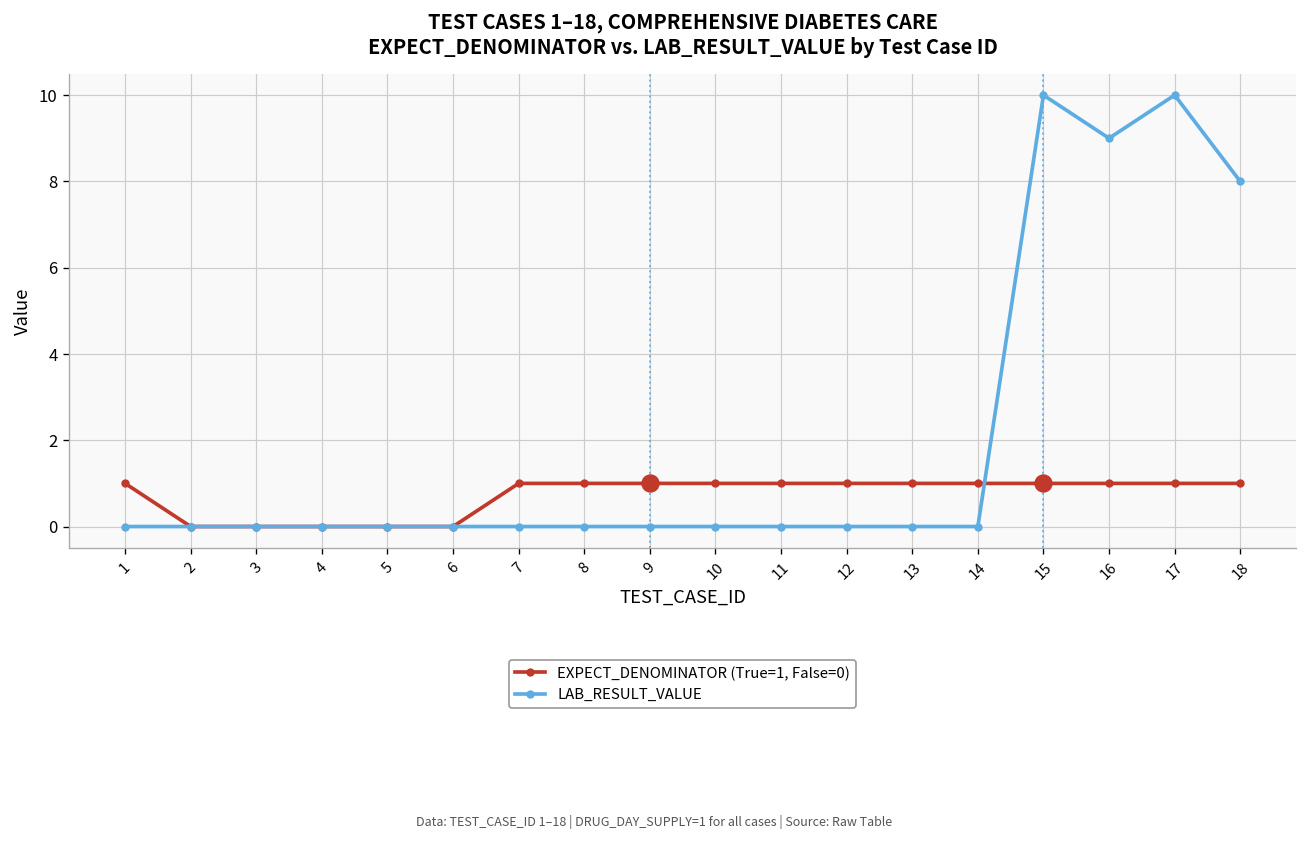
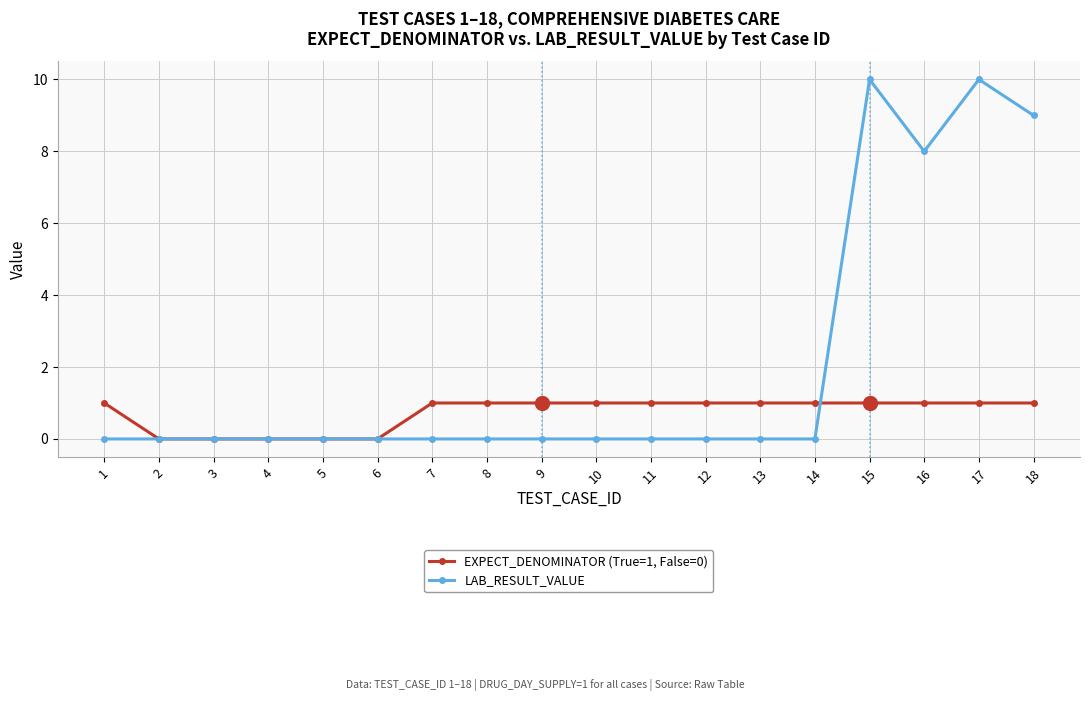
  {
    "LAB_RESULT_VALUE": {
      "1": 0,
      "7": 0,
      "8": 0,
      "9": 0,
      "10": 0,
      "11": 0,
      "12": 0,
      "13": 0,
      "14": 0,
      "15": 10,
-     "16": 9,
+     "16": 8,
      "17": 10,
-     "18": 8
+     "18": 9
    }
  }
